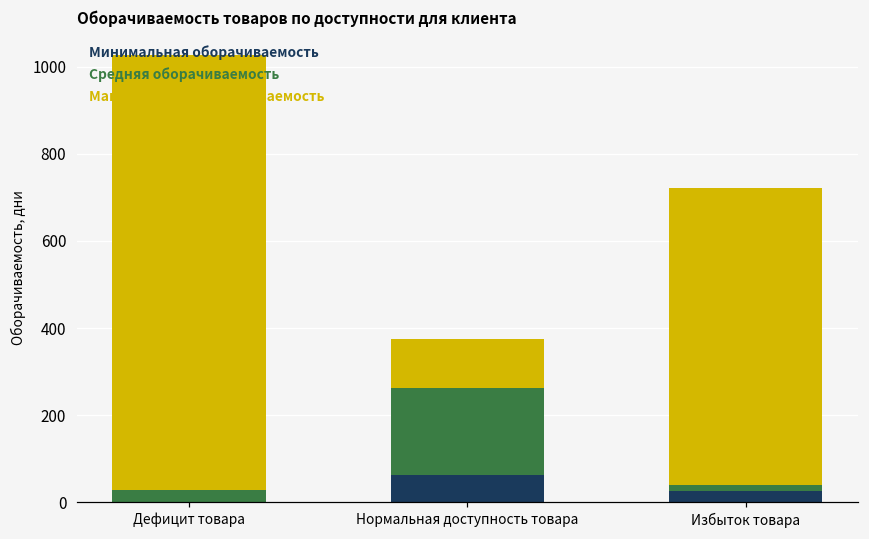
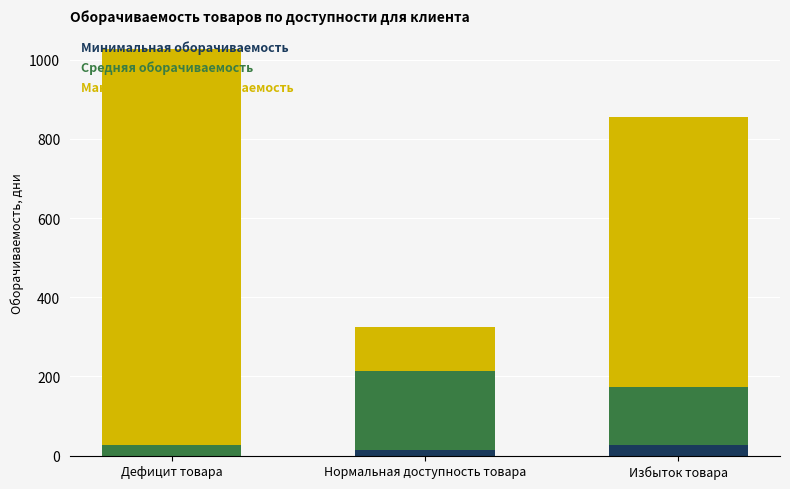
  {
    "Минимальная оборачиваемость": {
      "Дефицит товара": 0,
-     "Нормальная доступность товара": 60,
+     "Нормальная доступность товара": 10,
      "Избыток товара": 30
    },
    "Средняя оборачиваемость": {
      "Дефицит товара": 30,
      "Нормальная доступность товара": 200,
-     "Избыток товара": 10
+     "Избыток товара": 150
    }
  }
